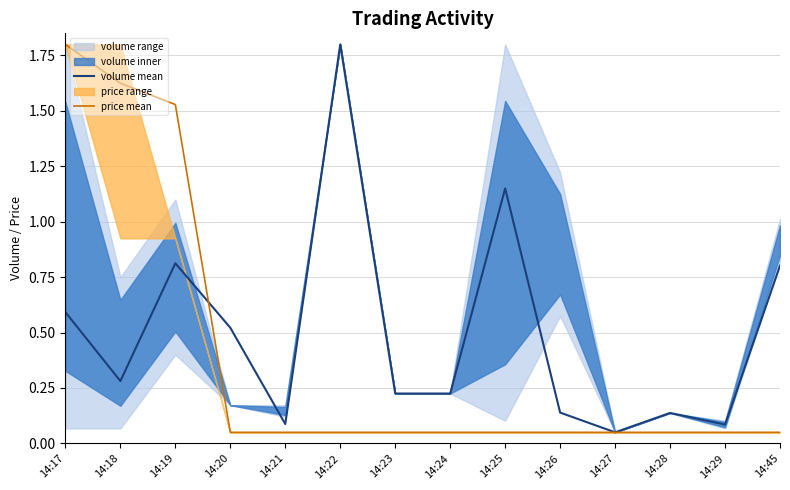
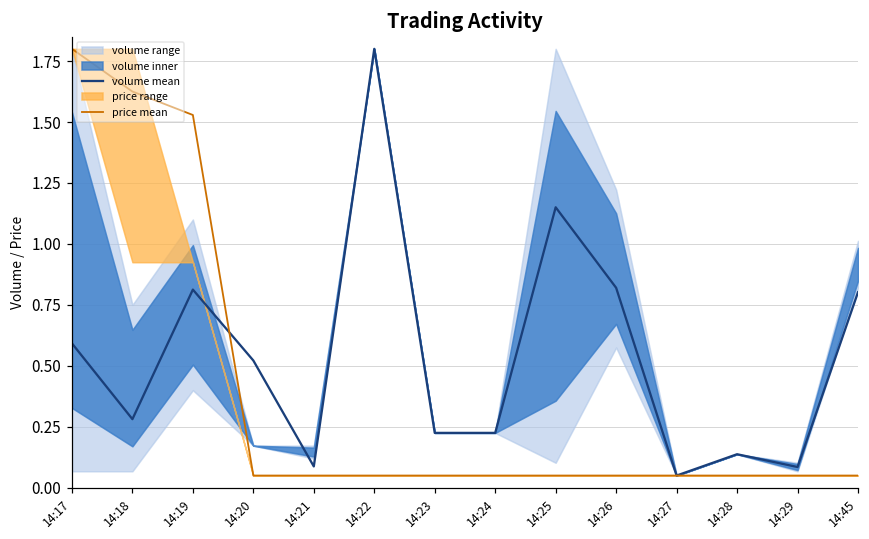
  {
    "volume mean": {
      "14:17": 0.59,
      "14:18": 0.28,
      "14:19": 0.81,
      "14:20": 0.52,
      "14:21": 0.09,
      "14:25": 1.15,
-     "14:26": 0.14,
+     "14:26": 0.82,
      "14:29": 0.09,
      "14:45": 0.80
    },
    "price mean": {
      "14:19": 1.53
    },
    "price range": {
      "14:19": 0.00
    }
  }
